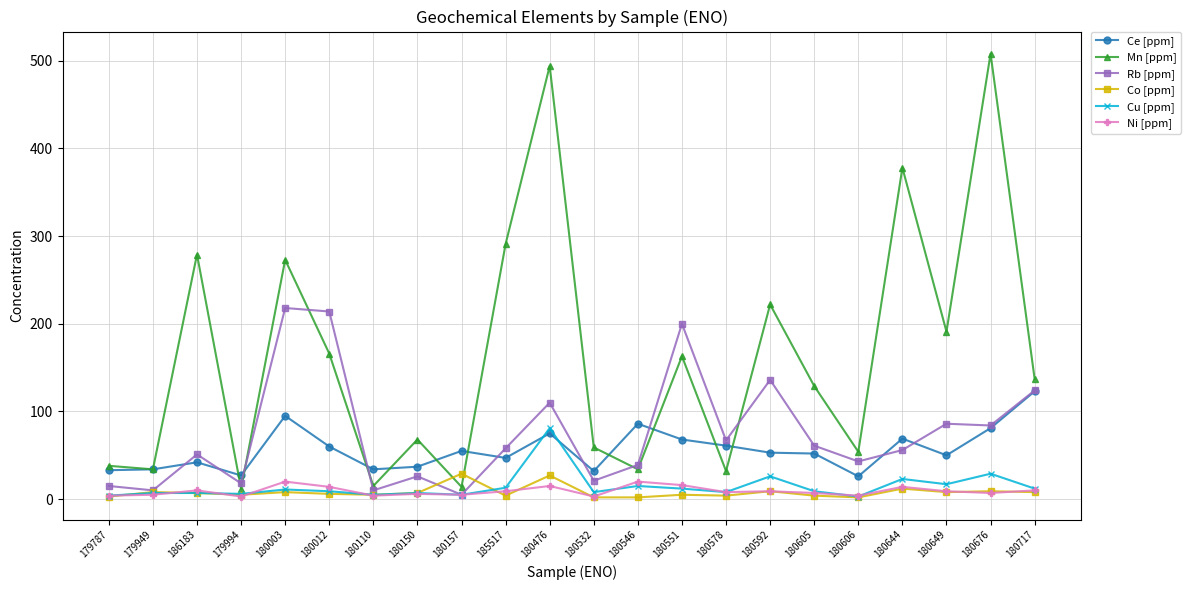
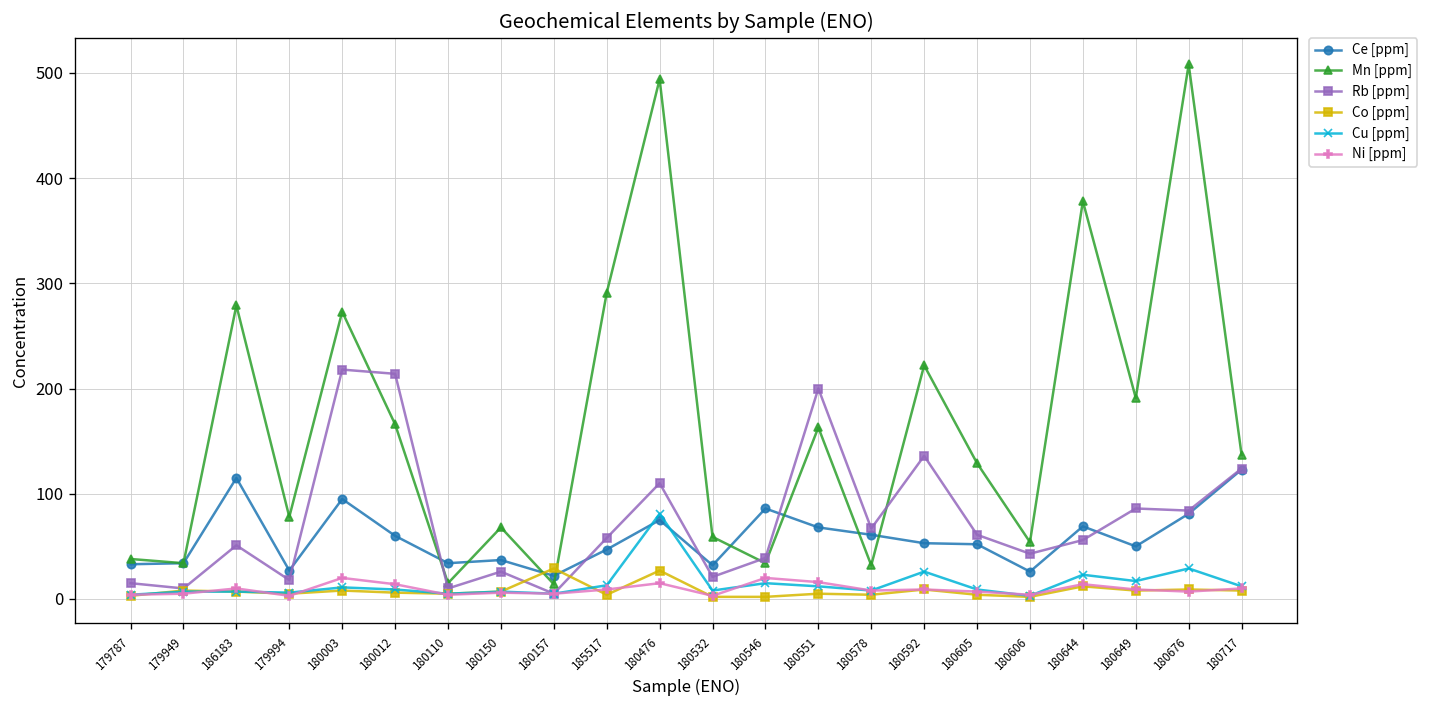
  {
    "Ce [ppm]": {
      "179787": 30,
-     "186183": 40,
+     "186183": 120,
      "179994": 30,
      "180003": 100,
      "180012": 60,
      "180110": 30,
      "180150": 40,
-     "180157": 60,
+     "180157": 20,
      "185517": 50,
      "180476": 80,
      "180532": 30,
      "180546": 90,
      "180551": 70,
      "180578": 60,
      "180592": 50,
      "180605": 50,
      "180606": 30,
      "180644": 70,
      "180649": 50,
      "180676": 80
    },
    "Mn [ppm]": {
      "179787": 40,
      "186183": 280,
-     "179994": 10,
+     "179994": 80,
      "180003": 270,
      "180012": 170,
      "180110": 20,
      "180150": 70,
      "180157": 10,
      "185517": 290,
      "180476": 490,
      "180532": 60,
      "180546": 30,
      "180551": 160,
      "180578": 30,
      "180592": 220,
      "180605": 130,
      "180606": 50,
      "180644": 380,
      "180649": 190,
      "180676": 510,
      "180717": 140
    },
    "Rb [ppm]": {
      "179787": 20,
      "186183": 50,
      "179994": 20,
      "180003": 220,
      "180012": 210,
      "180110": 10,
      "180150": 30,
      "185517": 60,
      "180476": 110,
      "180532": 20,
      "180546": 40,
      "180551": 200,
      "180578": 70,
      "180592": 140,
      "180605": 60,
      "180606": 40,
      "180644": 60,
      "180649": 90,
      "180676": 80
    },
    "Co [ppm]": {
      "180003": 10,
      "180012": 10,
      "180157": 30,
      "185517": 0,
      "180476": 30,
      "180546": 0,
      "180551": 10,
      "180578": 0,
      "180605": 0
    },
    "Cu [ppm]": {
      "180003": 10,
      "180012": 10,
      "185517": 10,
      "180476": 80,
      "180532": 10,
      "180546": 20,
      "180551": 10,
      "180592": 30,
      "180644": 20,
      "180649": 20,
      "180676": 30
    },
    "Ni [ppm]": {
      "186183": 10,
      "180003": 20,
      "180012": 10,
      "185517": 10,
      "180476": 20,
      "180546": 20,
      "180551": 20
    }
  }
